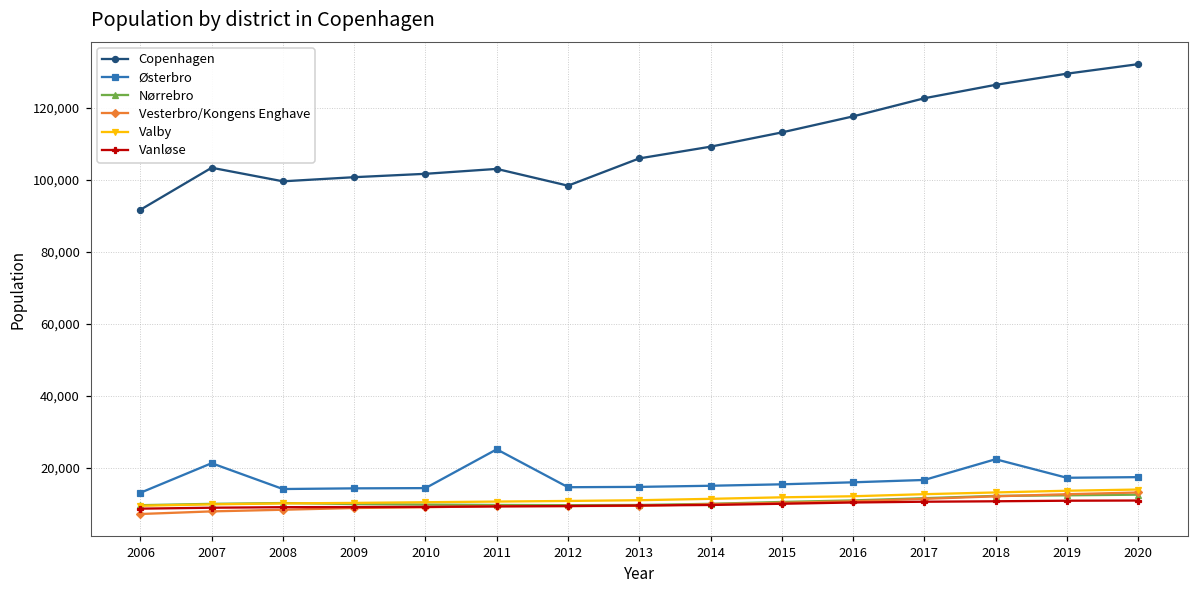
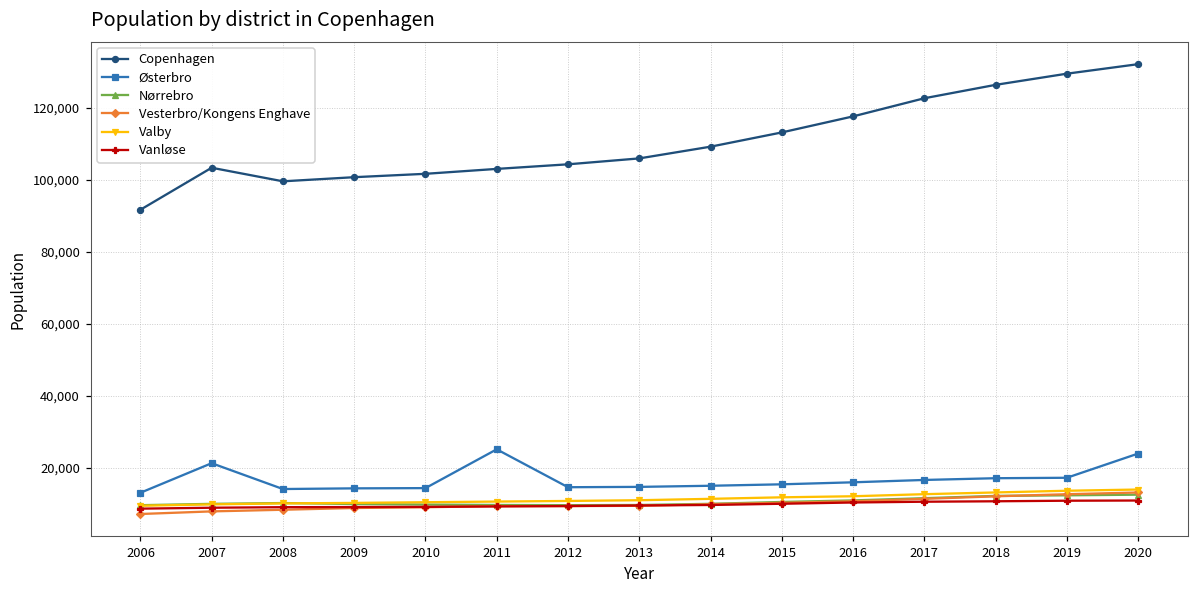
  {
    "Copenhagen": {
      "2006": "92,000",
      "2008": "100,000",
      "2009": "101,000",
      "2010": "102,000",
      "2011": "103,000",
-     "2012": "98,000",
+     "2012": "104,000",
      "2013": "106,000",
      "2014": "109,000",
      "2015": "113,000",
      "2016": "118,000",
      "2017": "123,000",
      "2018": "126,000",
      "2019": "130,000",
      "2020": "132,000"
    },
    "Østerbro": {
      "2006": "13,000",
      "2007": "21,000",
      "2008": "14,000",
      "2009": "14,000",
      "2010": "14,000",
      "2011": "25,000",
      "2012": "15,000",
      "2013": "15,000",
      "2014": "15,000",
      "2015": "15,000",
      "2016": "16,000",
      "2017": "17,000",
-     "2018": "22,000",
+     "2018": "17,000",
      "2019": "17,000",
-     "2020": "17,000"
+     "2020": "24,000"
    },
    "Vesterbro/Kongens Enghave": {
      "2006": "7,000",
      "2007": "8,000"
    },
    "Valby": {
      "2011": "11,000",
      "2012": "11,000",
      "2013": "11,000",
      "2014": "11,000",
      "2015": "12,000",
      "2016": "12,000",
      "2017": "13,000",
      "2018": "13,000",
      "2019": "14,000",
      "2020": "14,000"
    },
    "Vanløse": {
      "2006": "9,000",
      "2007": "9,000",
      "2017": "11,000",
      "2018": "11,000",
      "2019": "11,000",
      "2020": "11,000"
    }
  }
